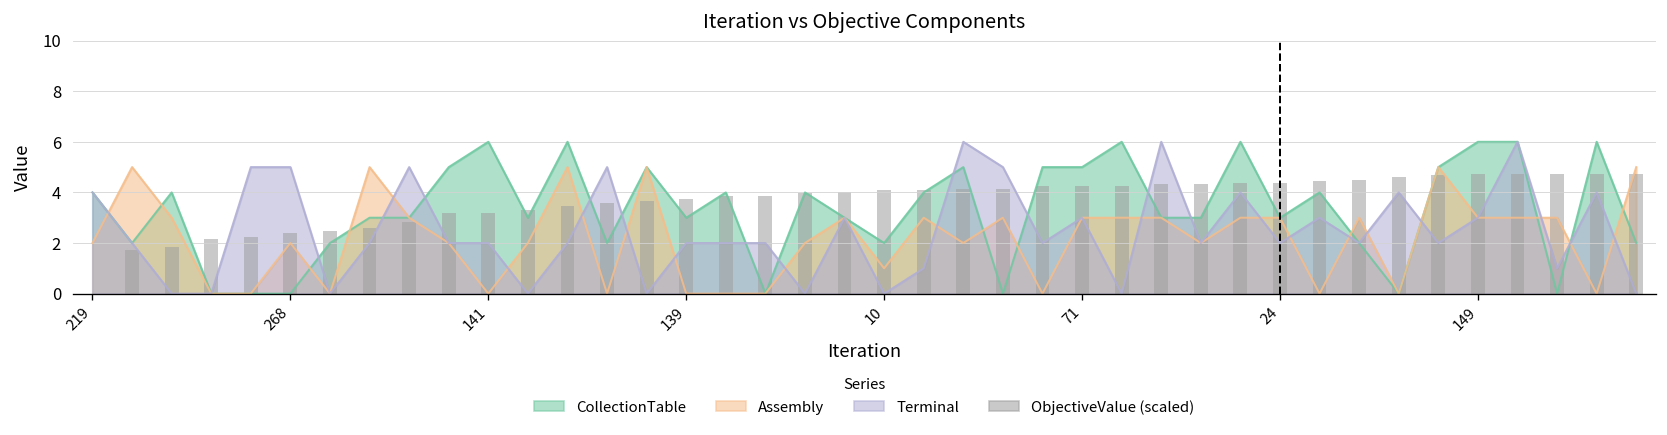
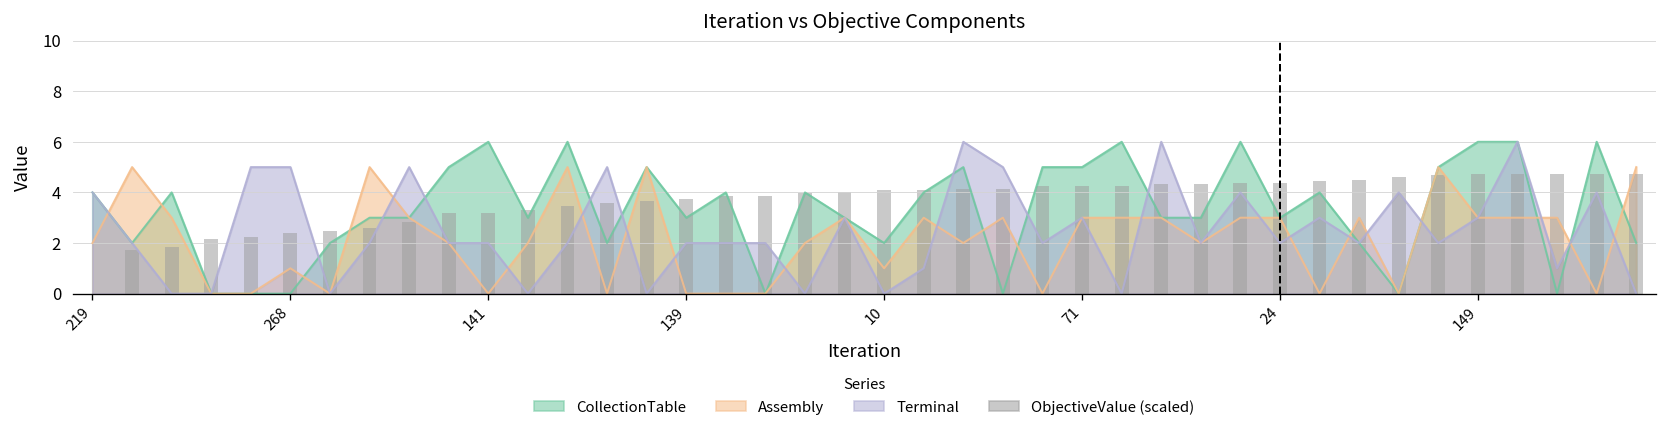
  {
    "Assembly": {
      "219": 2,
-     "268": 2,
+     "268": 1,
      "141": 0,
      "139": 0,
      "10": 1
    }
  }
